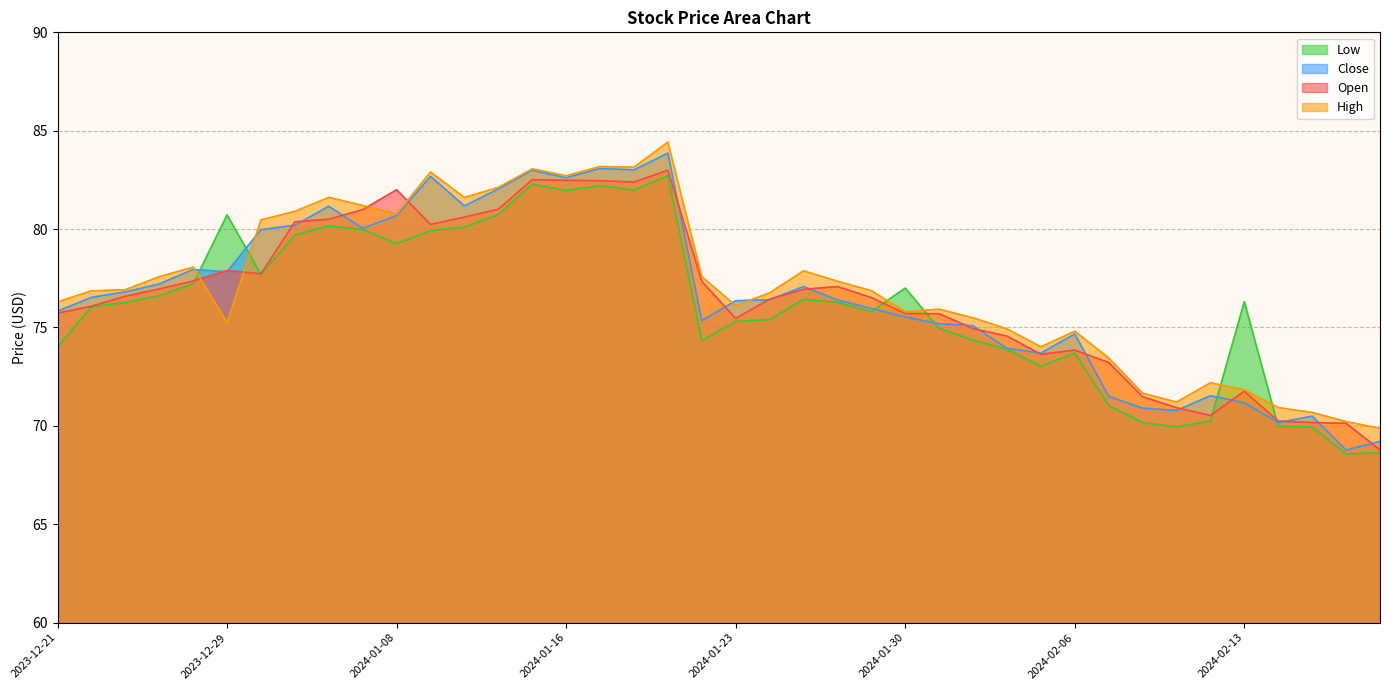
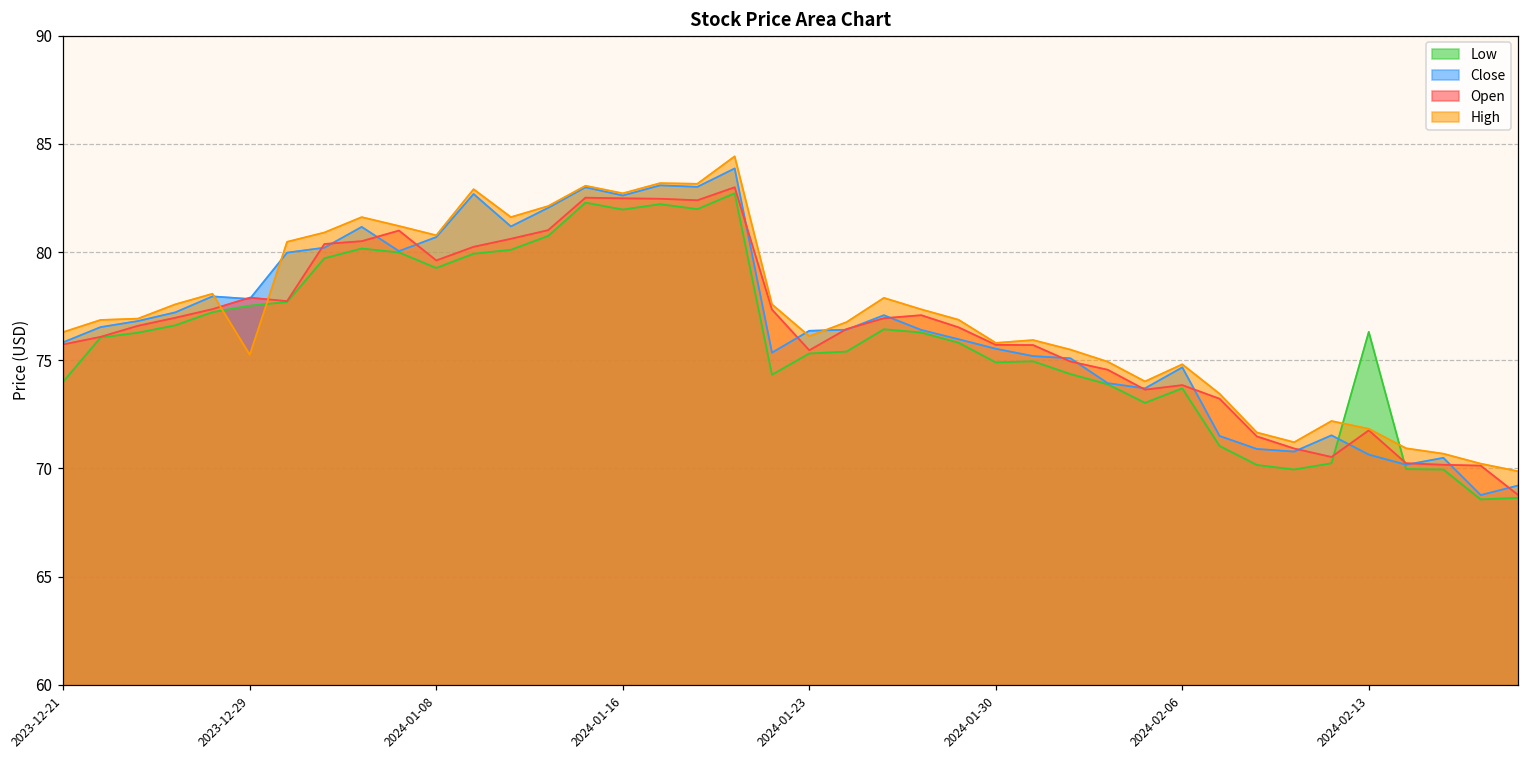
  {
    "Low": {
      "2023-12-21": 74.0,
-     "2023-12-29": 80.7,
+     "2023-12-29": 77.5,
      "2024-01-08": 79.3,
      "2024-01-16": 82.0,
      "2024-01-23": 75.3,
-     "2024-01-30": 77.0,
+     "2024-01-30": 74.9,
      "2024-02-06": 73.7,
      "2024-02-13": 76.3
    },
    "Close": {
      "2024-01-23": 76.4,
      "2024-01-30": 75.5,
      "2024-02-06": 74.7,
-     "2024-02-13": 71.2
+     "2024-02-13": 70.6
    },
    "Open": {
-     "2024-01-08": 82.0,
+     "2024-01-08": 79.6,
      "2024-01-16": 82.5,
      "2024-01-23": 75.5,
      "2024-02-06": 73.9
    },
    "High": {
      "2023-12-21": 76.3,
      "2023-12-29": 75.3,
      "2024-01-23": 76.1,
      "2024-02-06": 74.8
    }
  }
